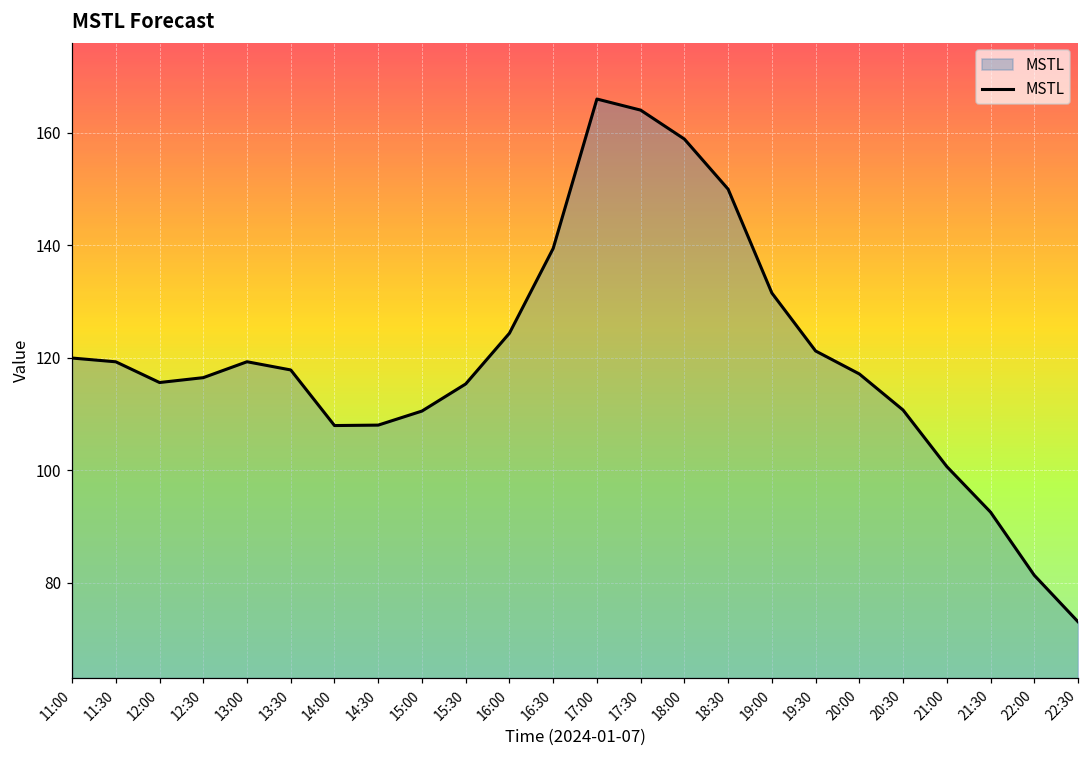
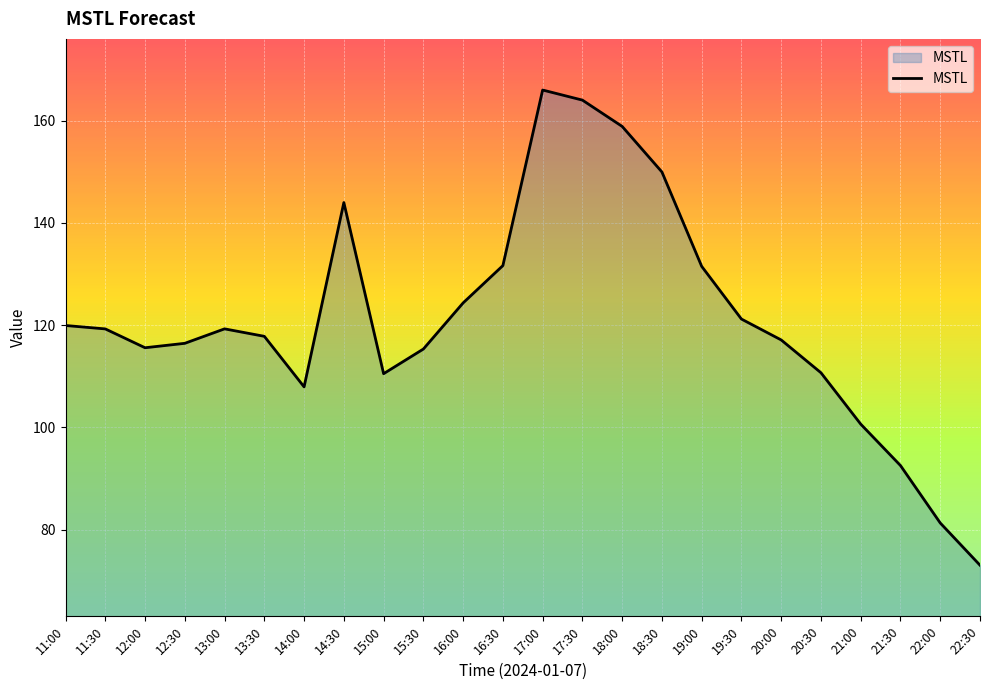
  {
    "11:00": 120,
    "11:30": 119,
    "12:00": 116,
    "12:30": 116,
    "13:00": 119,
    "13:30": 118,
    "14:00": 108,
-   "14:30": 108,
+   "14:30": 144,
    "15:00": 111,
    "15:30": 115,
    "16:00": 124,
-   "16:30": 139,
+   "16:30": 132,
    "17:00": 166,
    "17:30": 164,
    "18:00": 159,
    "18:30": 150,
    "19:00": 131,
    "19:30": 121,
    "20:00": 117,
    "20:30": 111,
    "21:00": 101,
    "21:30": 93,
    "22:00": 81,
    "22:30": 73
  }
